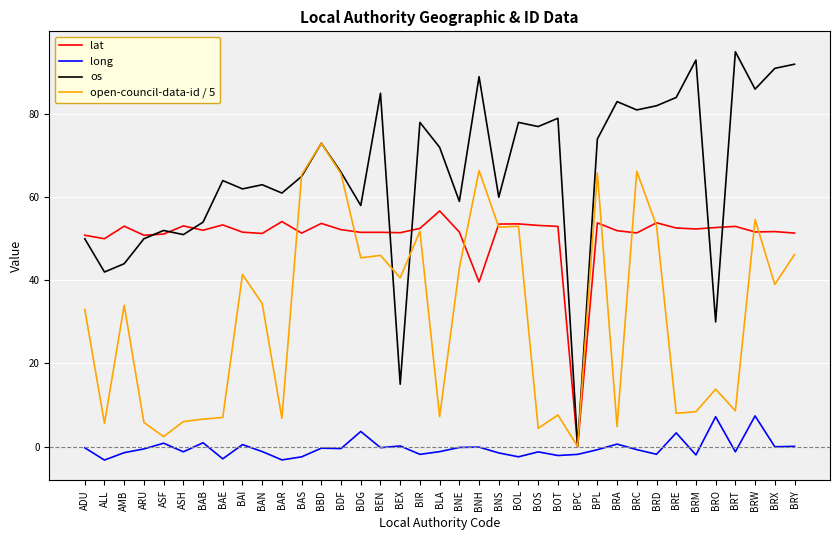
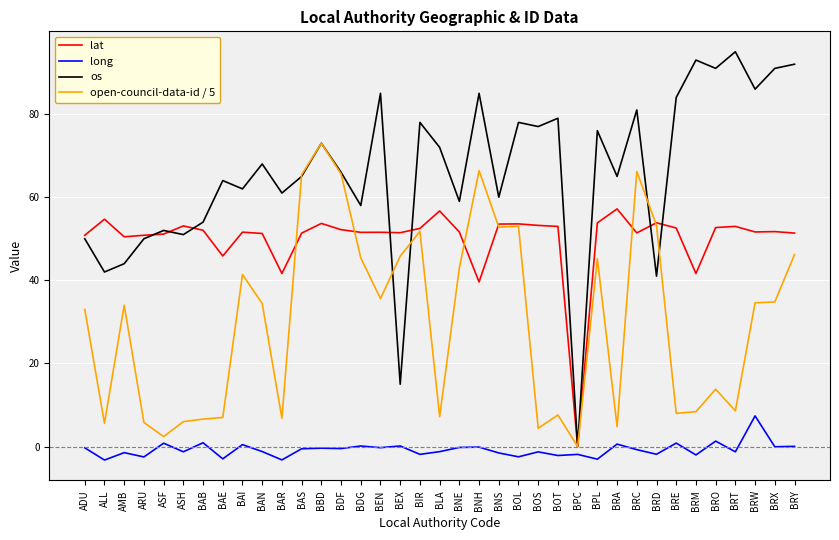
  {
    "lat": {
      "ADU": 51,
-     "ALL": 50,
-     "AMB": 53,
+     "ALL": 55,
+     "AMB": 50,
      "ARU": 51,
      "ASF": 51,
      "ASH": 53,
      "BAB": 52,
-     "BAE": 53,
+     "BAE": 46,
      "BAI": 52,
      "BAN": 51,
-     "BAR": 54,
+     "BAR": 42,
      "BAS": 51,
      "BBD": 54,
      "BDF": 52,
      "BDG": 52,
      "BEN": 52,
      "BEX": 51,
      "BIR": 52,
      "BLA": 57,
      "BNE": 52,
      "BNH": 40,
      "BNS": 54,
      "BOS": 53,
      "BOT": 53,
      "BPL": 54,
-     "BRA": 52,
+     "BRA": 57,
      "BRC": 51,
      "BRD": 54,
      "BRE": 53,
-     "BRM": 52,
+     "BRM": 42,
      "BRO": 53,
      "BRT": 53,
      "BRW": 52,
      "BRX": 52,
      "BRY": 51
    },
    "long": {
      "ADU": 0,
      "ALL": -3,
      "AMB": -1,
-     "ARU": -1,
+     "ARU": -2,
      "ASF": 1,
      "ASH": -1,
      "BAB": 1,
      "BAE": -3,
      "BAI": 0,
      "BAN": -1,
      "BAR": -3,
-     "BAS": -2,
+     "BAS": -1,
      "BBD": 0,
      "BDF": 0,
-     "BDG": 4,
+     "BDG": 0,
      "BEN": 0,
      "BEX": 0,
      "BIR": -2,
      "BLA": -1,
      "BNE": 0,
      "BNH": 0,
      "BNS": -2,
      "BOL": -2,
      "BOS": -1,
      "BOT": -2,
      "BPC": -2,
-     "BPL": -1,
+     "BPL": -3,
      "BRA": 1,
      "BRC": -1,
      "BRD": -2,
-     "BRE": 3,
+     "BRE": 1,
      "BRM": -2,
-     "BRO": 7,
+     "BRO": 1,
      "BRT": -1,
      "BRW": 7,
      "BRX": 0,
      "BRY": 0
    },
    "os": {
      "ADU": 50,
      "ALL": 42,
      "AMB": 44,
      "ARU": 50,
      "ASF": 52,
      "ASH": 51,
      "BAB": 54,
      "BAE": 64,
      "BAI": 62,
-     "BAN": 63,
+     "BAN": 68,
      "BAR": 61,
      "BDG": 58,
      "BEN": 85,
      "BEX": 15,
      "BIR": 78,
      "BLA": 72,
      "BNE": 59,
-     "BNH": 89,
+     "BNH": 85,
      "BNS": 60,
      "BOL": 78,
      "BOS": 77,
      "BOT": 79,
-     "BPL": 74,
-     "BRA": 83,
+     "BPL": 76,
+     "BRA": 65,
      "BRC": 81,
-     "BRD": 82,
+     "BRD": 41,
      "BRE": 84,
      "BRM": 93,
-     "BRO": 30,
+     "BRO": 91,
      "BRT": 95,
      "BRW": 86,
      "BRX": 91,
      "BRY": 92
    },
    "open-council-data-id / 5": {
      "ADU": 33,
      "ALL": 6,
      "AMB": 34,
      "ARU": 6,
      "ASF": 2,
      "ASH": 6,
      "BAB": 7,
      "BAE": 7,
      "BAI": 41,
      "BAN": 34,
      "BAR": 7,
      "BDG": 45,
-     "BEN": 46,
-     "BEX": 41,
+     "BEN": 36,
+     "BEX": 46,
      "BIR": 52,
      "BLA": 7,
      "BNE": 43,
      "BNH": 66,
      "BNS": 53,
      "BOS": 4,
      "BOT": 8,
-     "BPL": 66,
+     "BPL": 45,
      "BRA": 5,
      "BRC": 66,
      "BRD": 53,
      "BRE": 8,
      "BRM": 8,
      "BRO": 14,
      "BRT": 9,
-     "BRW": 55,
-     "BRX": 39,
+     "BRW": 35,
+     "BRX": 35,
      "BRY": 46
    }
  }
